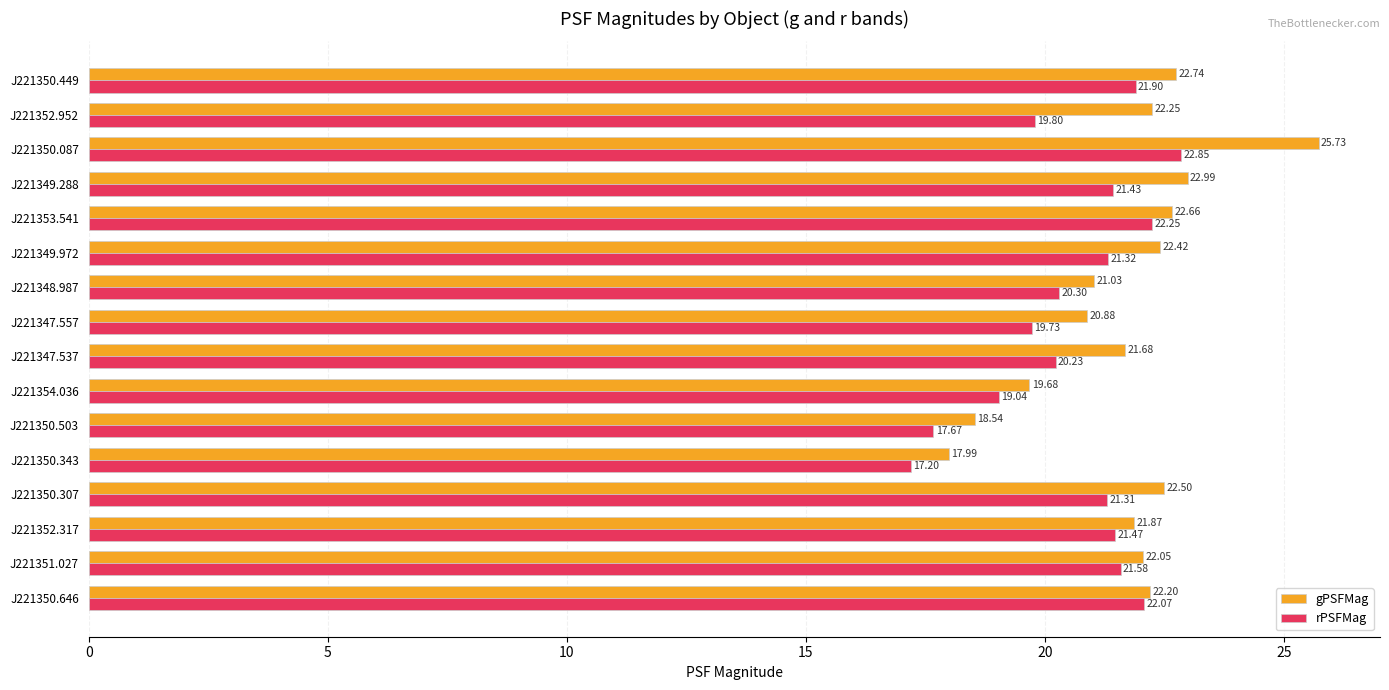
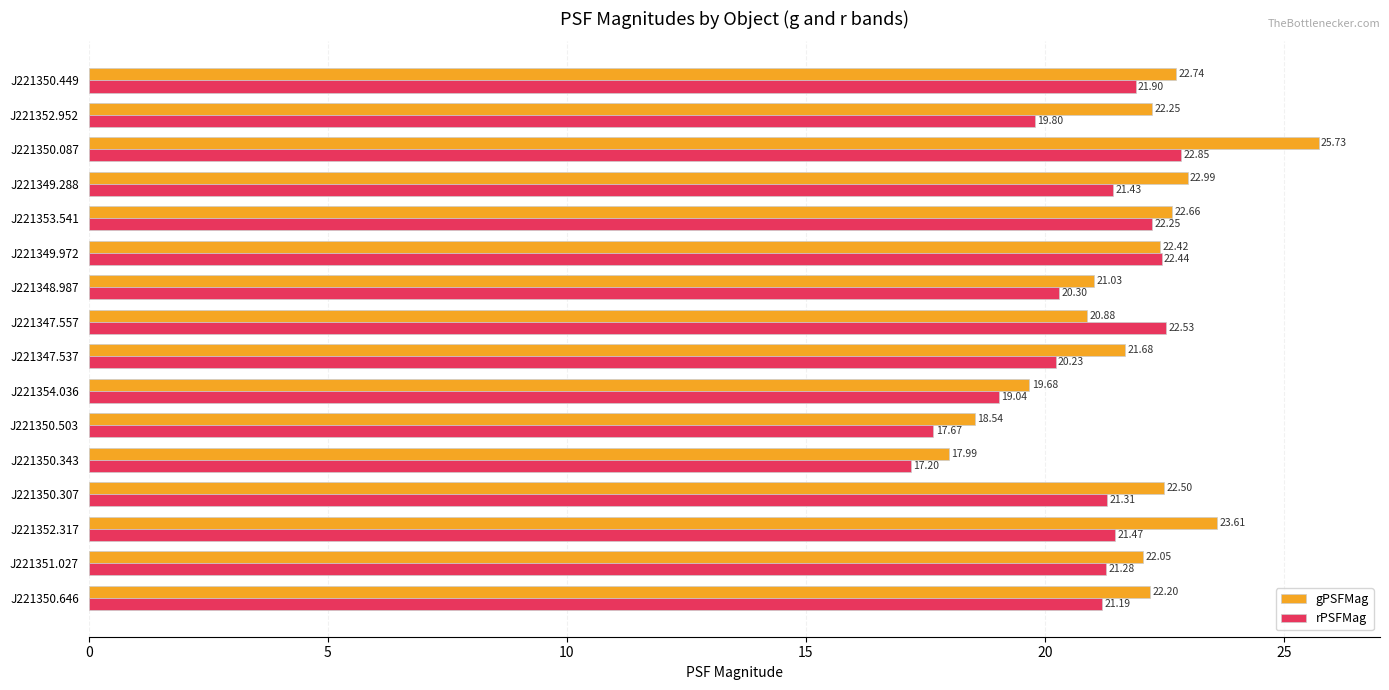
  {
    "gPSFMag": {
      "J221350.449": 22.74,
      "J221352.952": 22.25,
      "J221350.087": 25.73,
      "J221349.288": 22.99,
      "J221353.541": 22.66,
      "J221349.972": 22.42,
      "J221348.987": 21.03,
      "J221347.557": 20.88,
      "J221347.537": 21.68,
      "J221354.036": 19.68,
      "J221350.503": 18.54,
      "J221350.343": 17.99,
      "J221350.307": 22.50,
-     "J221352.317": 21.87,
+     "J221352.317": 23.61,
      "J221351.027": 22.05,
      "J221350.646": 22.20
    },
    "rPSFMag": {
      "J221350.449": 21.90,
      "J221352.952": 19.80,
      "J221350.087": 22.85,
      "J221349.288": 21.43,
      "J221353.541": 22.25,
-     "J221349.972": 21.32,
+     "J221349.972": 22.44,
      "J221348.987": 20.30,
-     "J221347.557": 19.73,
+     "J221347.557": 22.53,
      "J221347.537": 20.23,
      "J221354.036": 19.04,
      "J221350.503": 17.67,
      "J221350.343": 17.20,
      "J221350.307": 21.31,
      "J221352.317": 21.47,
-     "J221351.027": 21.58,
-     "J221350.646": 22.07
+     "J221351.027": 21.28,
+     "J221350.646": 21.19
    }
  }
